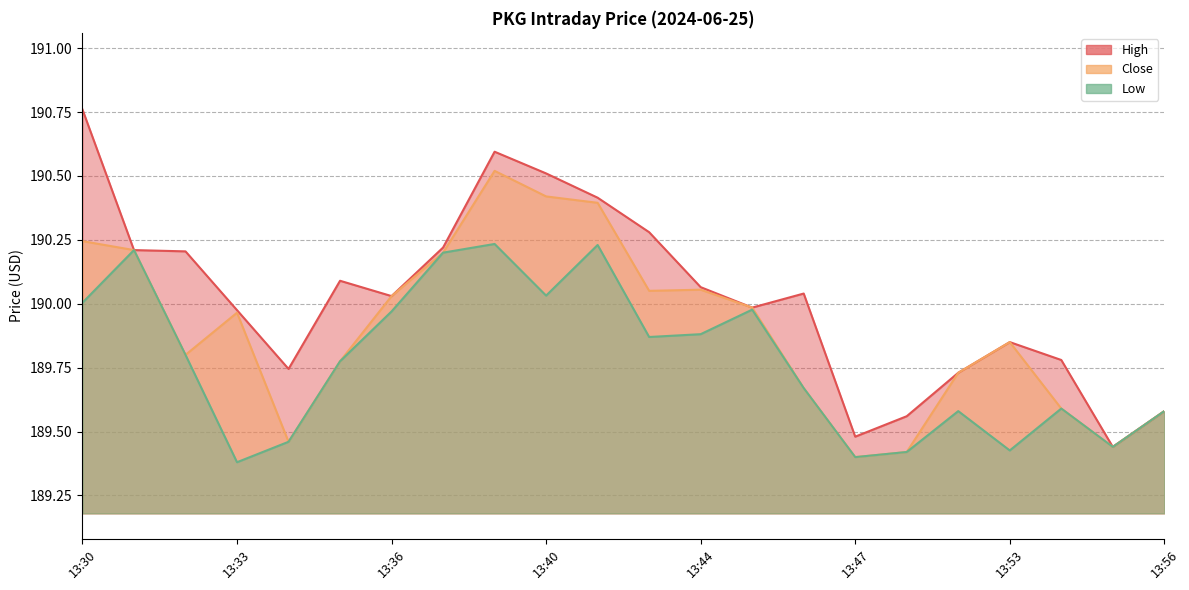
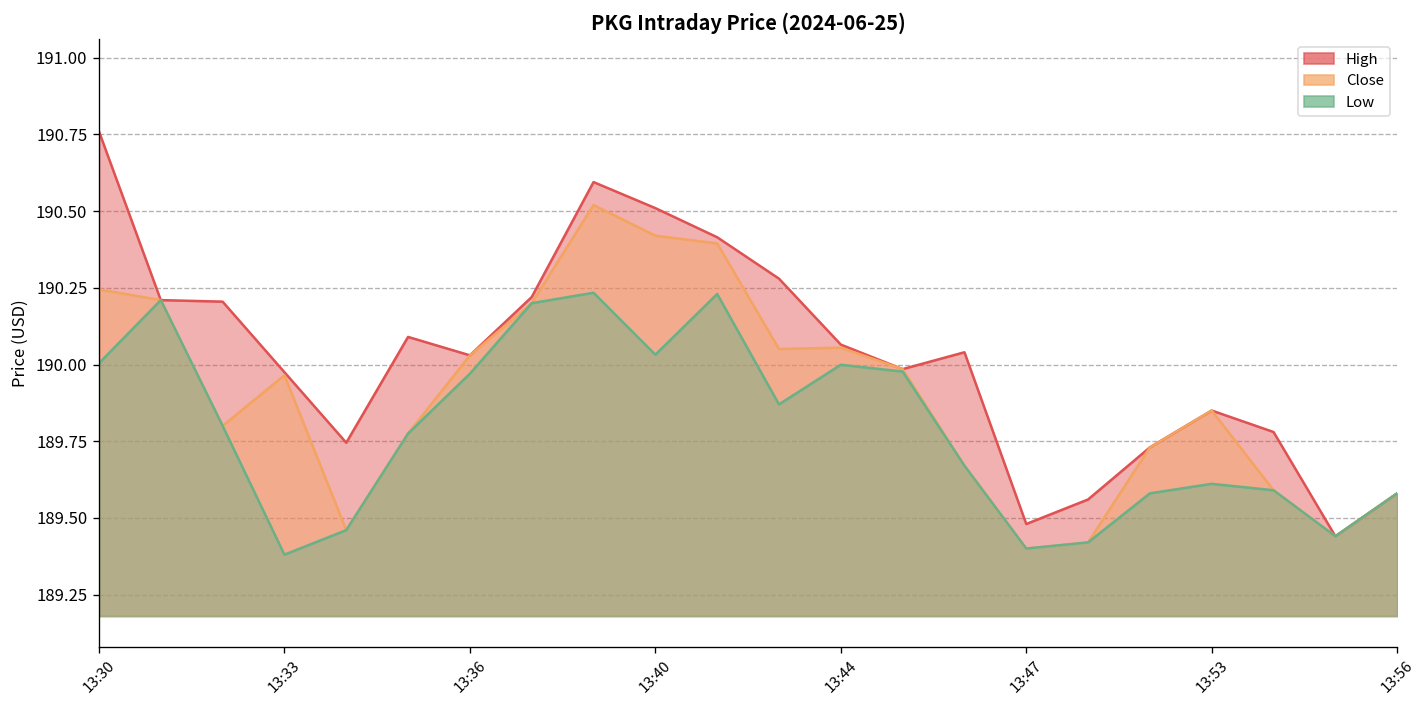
  {
    "Low": {
      "13:30": 190.00,
      "13:33": 189.38,
      "13:36": 189.97,
      "13:40": 190.03,
-     "13:44": 189.88,
-     "13:53": 189.43
+     "13:44": 190.00,
+     "13:53": 189.61
    }
  }
